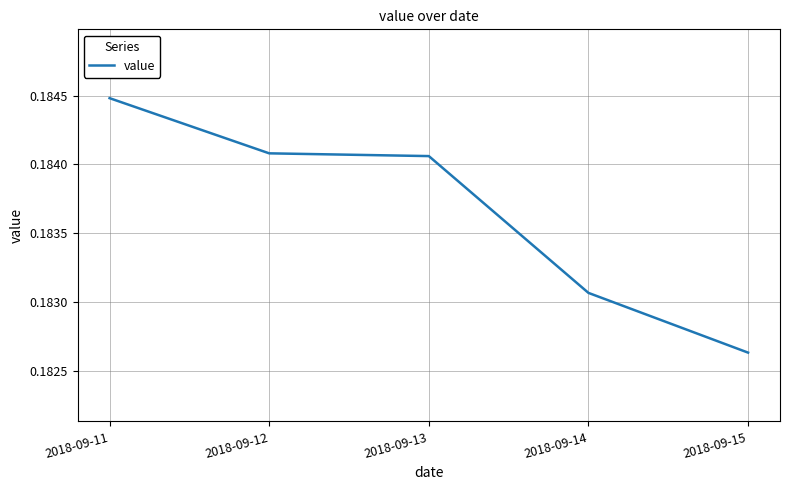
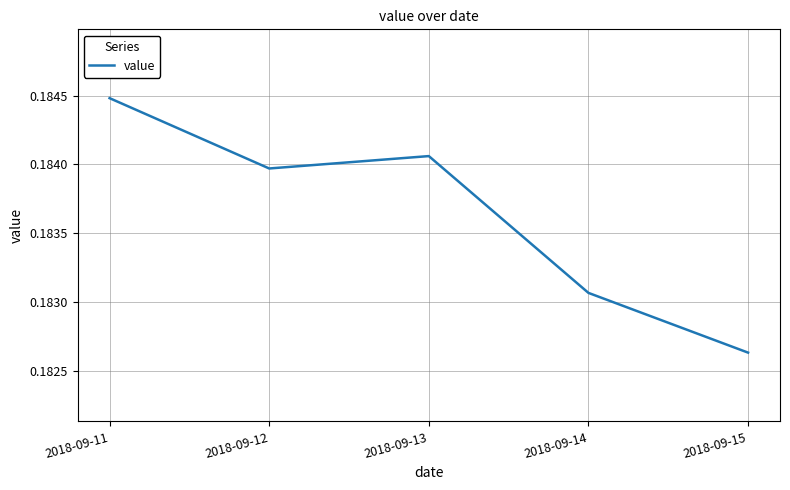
  {
    "2018-09-11": 0.18448,
-   "2018-09-12": 0.18408,
+   "2018-09-12": 0.18397,
    "2018-09-13": 0.18406,
    "2018-09-14": 0.18307,
    "2018-09-15": 0.18263
  }
